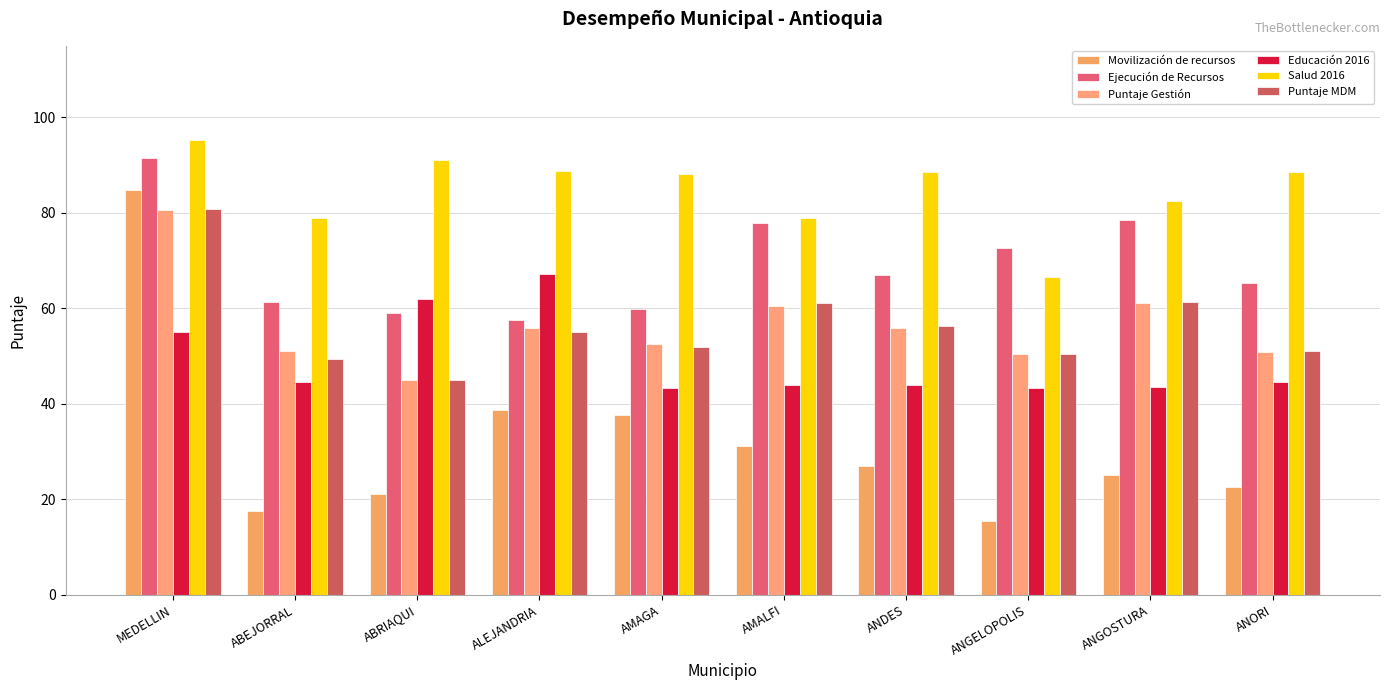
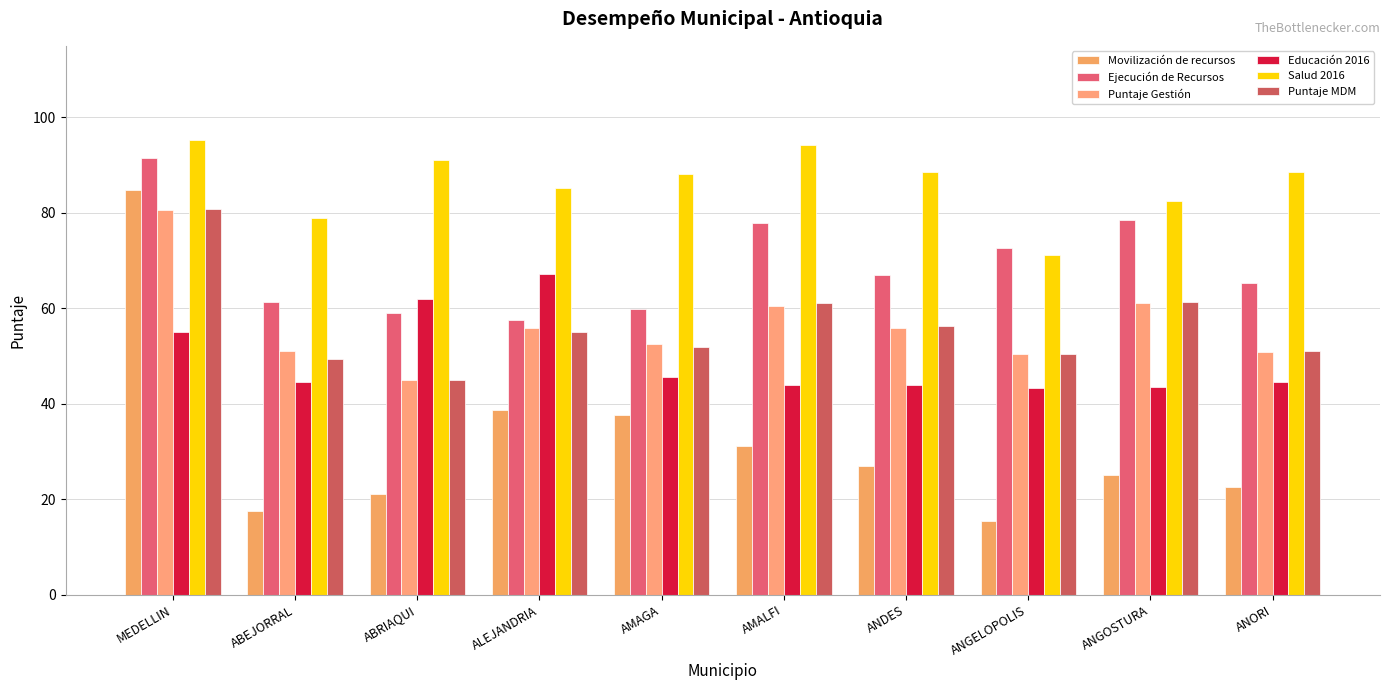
  {
    "Educación 2016": {
      "MEDELLIN": 55,
      "ABEJORRAL": 45,
      "ABRIAQUI": 62,
      "ALEJANDRIA": 67,
-     "AMAGA": 43,
+     "AMAGA": 46,
      "AMALFI": 44,
      "ANDES": 44,
      "ANGELOPOLIS": 43,
      "ANGOSTURA": 43,
      "ANORI": 44
    },
    "Salud 2016": {
      "MEDELLIN": 95,
      "ABEJORRAL": 79,
      "ABRIAQUI": 91,
-     "ALEJANDRIA": 89,
+     "ALEJANDRIA": 85,
      "AMAGA": 88,
-     "AMALFI": 79,
+     "AMALFI": 94,
      "ANDES": 88,
-     "ANGELOPOLIS": 67,
+     "ANGELOPOLIS": 71,
      "ANGOSTURA": 83,
      "ANORI": 89
    }
  }
